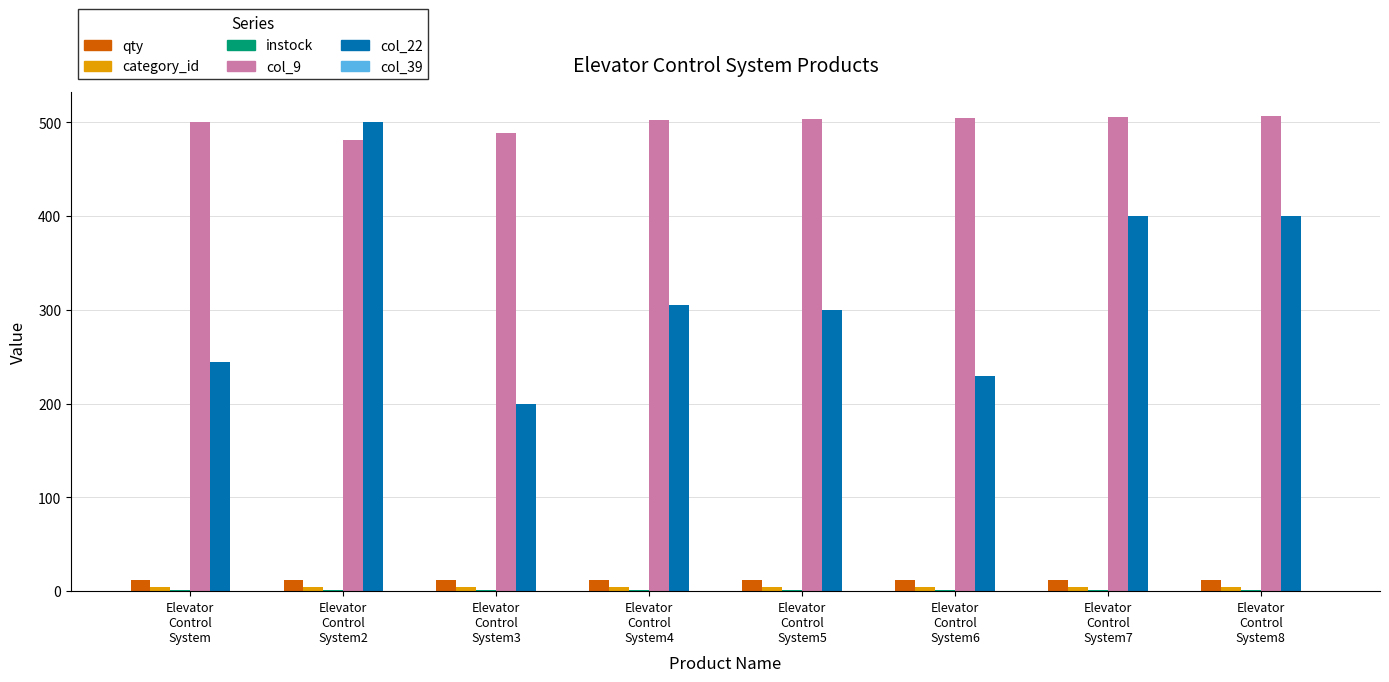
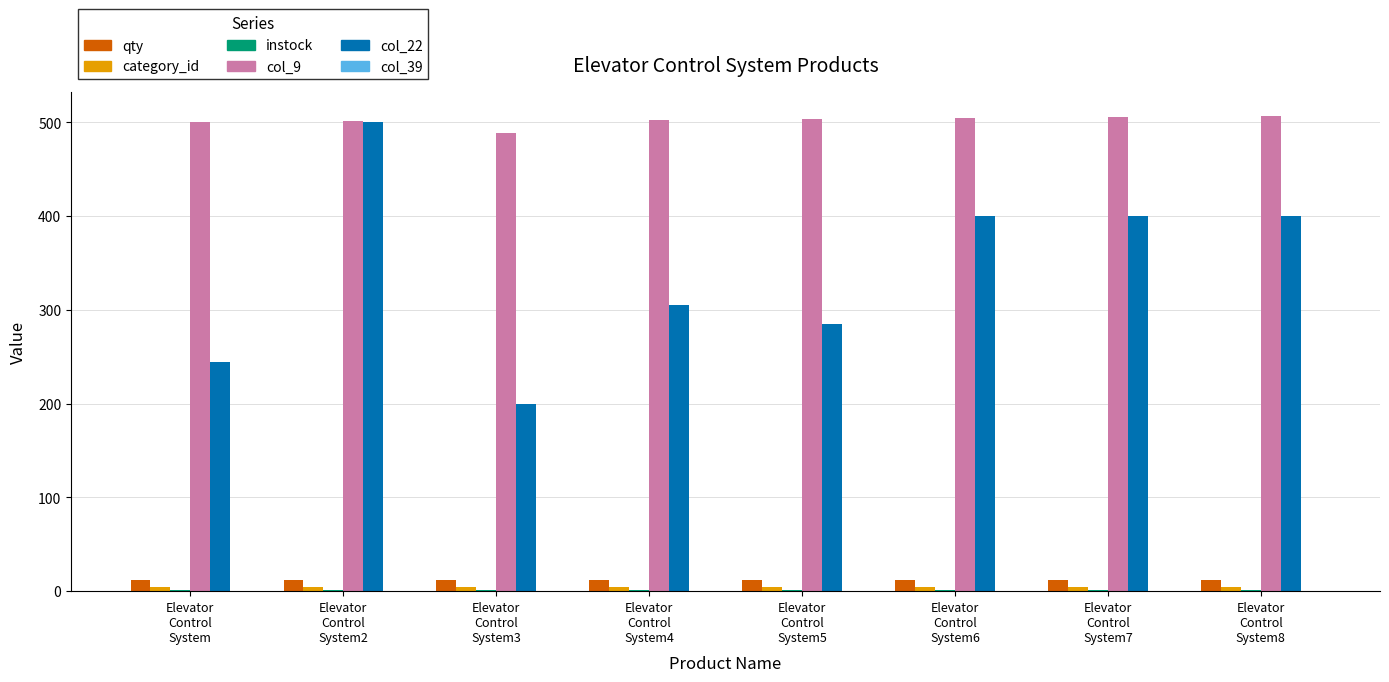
  {
    "qty": {
      "Elevator Control System": 10,
      "Elevator Control System2": 10,
      "Elevator Control System3": 10,
      "Elevator Control System4": 10,
      "Elevator Control System5": 10,
      "Elevator Control System6": 10,
      "Elevator Control System7": 10,
      "Elevator Control System8": 10
    },
    "category_id": {
      "Elevator Control System": 0,
      "Elevator Control System2": 0,
      "Elevator Control System3": 0,
      "Elevator Control System4": 0,
      "Elevator Control System5": 0,
      "Elevator Control System6": 0,
      "Elevator Control System7": 0,
      "Elevator Control System8": 0
    },
    "col_9": {
      "Elevator Control System": 500,
-     "Elevator Control System2": 480,
+     "Elevator Control System2": 500,
      "Elevator Control System3": 490,
      "Elevator Control System4": 500,
      "Elevator Control System5": 500,
      "Elevator Control System6": 510,
      "Elevator Control System7": 510,
      "Elevator Control System8": 510
    },
    "col_22": {
      "Elevator Control System": 240,
      "Elevator Control System2": 500,
      "Elevator Control System3": 200,
      "Elevator Control System4": 310,
-     "Elevator Control System5": 300,
-     "Elevator Control System6": 230,
+     "Elevator Control System5": 290,
+     "Elevator Control System6": 400,
      "Elevator Control System7": 400,
      "Elevator Control System8": 400
    },
    "col_39": {
      "Elevator Control System": 0,
      "Elevator Control System2": 0,
      "Elevator Control System3": 0,
      "Elevator Control System4": 0,
      "Elevator Control System5": 0,
      "Elevator Control System6": 0,
      "Elevator Control System7": 0,
      "Elevator Control System8": 0
    }
  }
